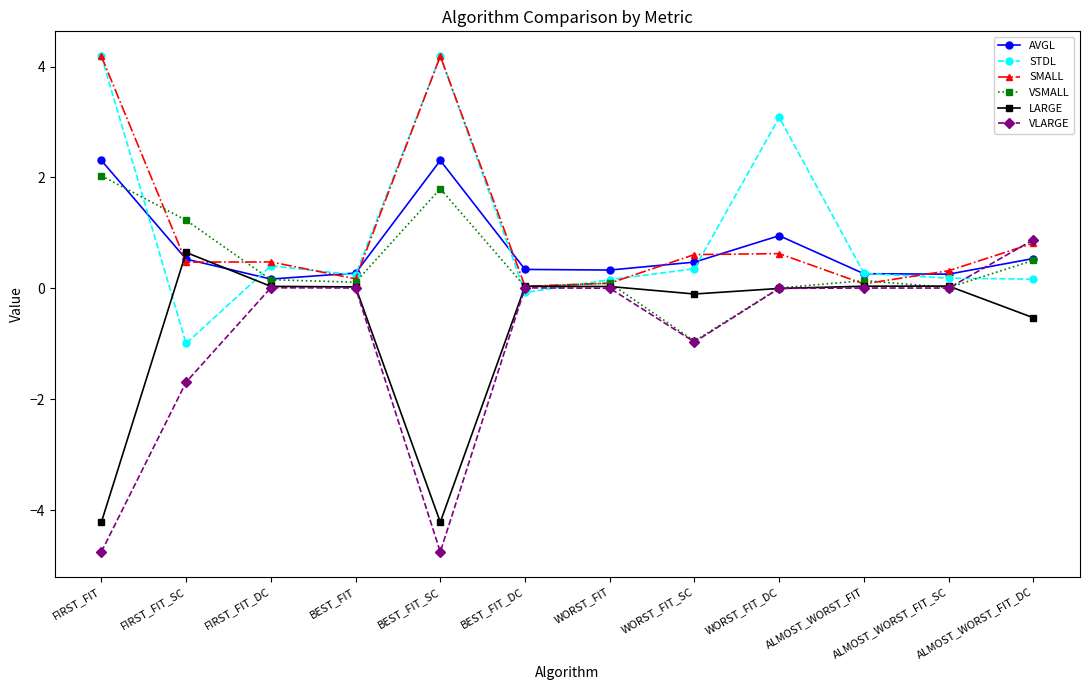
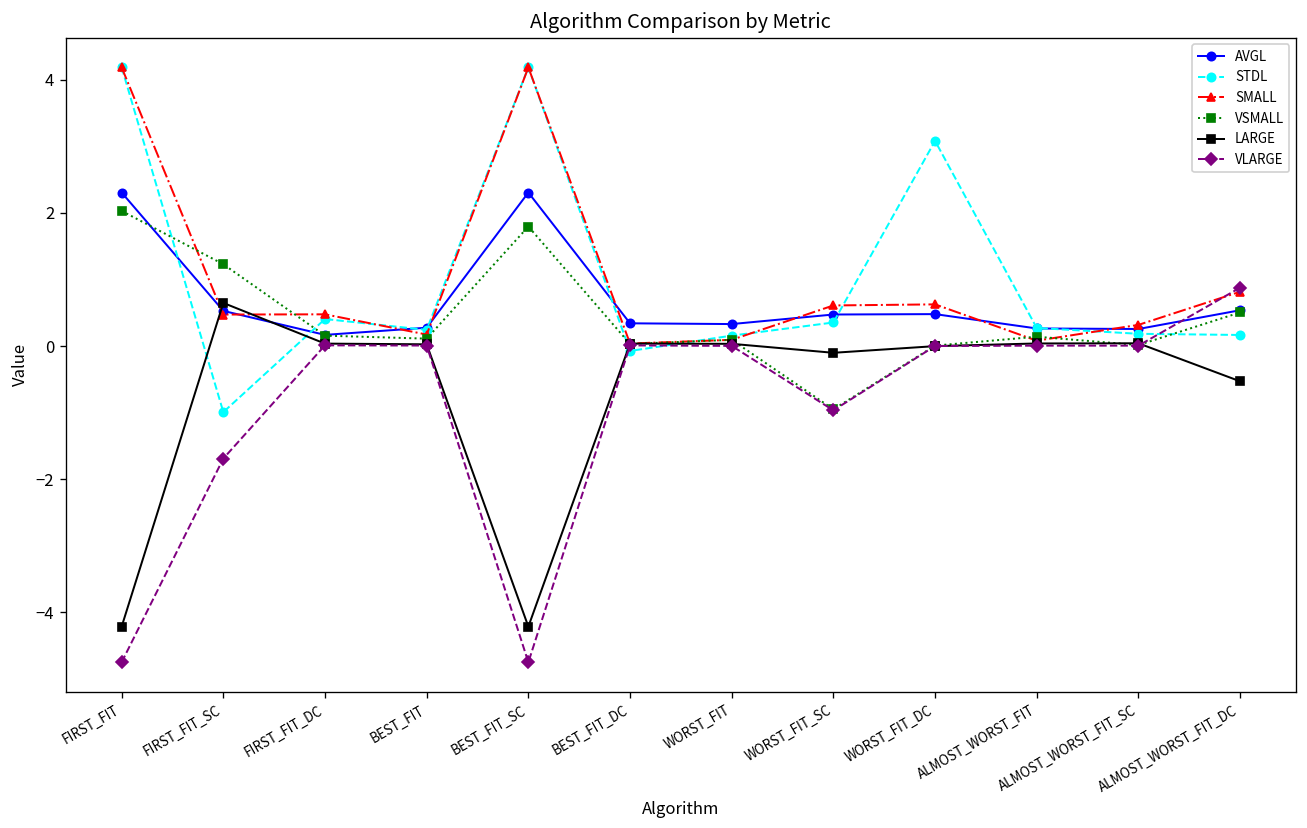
  {
    "AVGL": {
      "FIRST_FIT": 2.3,
      "FIRST_FIT_SC": 0.5,
      "BEST_FIT_SC": 2.3,
      "BEST_FIT_DC": 0.3,
      "WORST_FIT": 0.3,
      "WORST_FIT_SC": 0.5,
-     "WORST_FIT_DC": 0.9,
+     "WORST_FIT_DC": 0.5,
      "ALMOST_WORST_FIT_SC": 0.3
    },
    "STDL": {
      "FIRST_FIT_SC": -1.0,
      "FIRST_FIT_DC": 0.4,
      "BEST_FIT_DC": -0.1,
      "WORST_FIT": 0.2,
      "WORST_FIT_SC": 0.4,
      "WORST_FIT_DC": 3.1,
      "ALMOST_WORST_FIT_SC": 0.2,
      "ALMOST_WORST_FIT_DC": 0.2
    },
    "SMALL": {
      "FIRST_FIT_SC": 0.5,
      "FIRST_FIT_DC": 0.5,
      "BEST_FIT": 0.2,
      "WORST_FIT_SC": 0.6,
      "WORST_FIT_DC": 0.6,
      "ALMOST_WORST_FIT_SC": 0.3,
      "ALMOST_WORST_FIT_DC": 0.8
    },
    "VSMALL": {
      "FIRST_FIT": 2.0,
      "FIRST_FIT_SC": 1.2,
      "BEST_FIT": 0.1,
      "BEST_FIT_SC": 1.8,
      "ALMOST_WORST_FIT": 0.1
    },
    "LARGE": {
      "FIRST_FIT": -4.2,
      "FIRST_FIT_SC": 0.6,
      "BEST_FIT_SC": -4.2,
      "WORST_FIT_SC": -0.1,
      "ALMOST_WORST_FIT_DC": -0.5
    },
    "VLARGE": {
      "FIRST_FIT": -4.8,
      "FIRST_FIT_SC": -1.7,
      "BEST_FIT_SC": -4.8,
      "ALMOST_WORST_FIT_DC": 0.9
    }
  }
